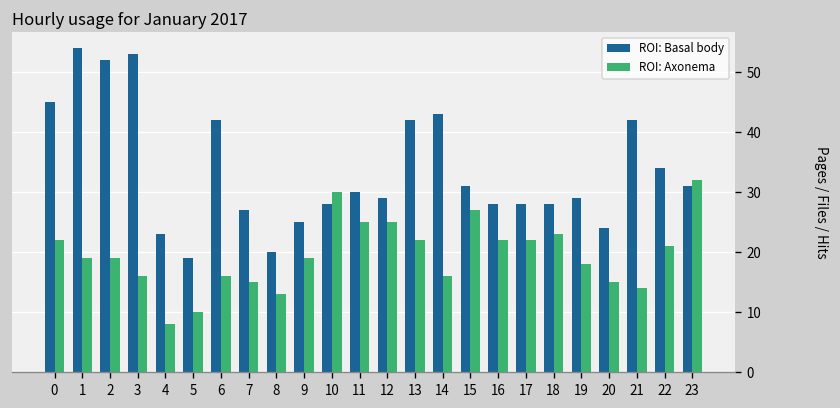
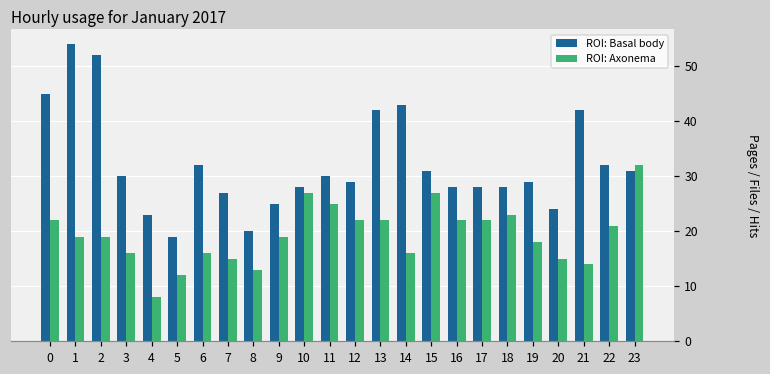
  {
    "ROI: Basal body": {
      "0": 45,
      "1": 54,
      "2": 52,
-     "3": 53,
+     "3": 30,
      "4": 23,
      "5": 19,
-     "6": 42,
+     "6": 32,
      "7": 27,
      "8": 20,
      "9": 25,
      "10": 28,
      "11": 30,
      "12": 29,
      "13": 42,
      "14": 43,
      "15": 31,
      "16": 28,
      "17": 28,
      "18": 28,
      "19": 29,
      "20": 24,
      "21": 42,
-     "22": 34,
+     "22": 32,
      "23": 31
    },
    "ROI: Axonema": {
      "0": 22,
      "1": 19,
      "2": 19,
      "3": 16,
      "4": 8,
-     "5": 10,
+     "5": 12,
      "6": 16,
      "7": 15,
      "8": 13,
      "9": 19,
-     "10": 30,
+     "10": 27,
      "11": 25,
-     "12": 25,
+     "12": 22,
      "13": 22,
      "14": 16,
      "15": 27,
      "16": 22,
      "17": 22,
      "18": 23,
      "19": 18,
      "20": 15,
      "21": 14,
      "22": 21,
      "23": 32
    }
  }
